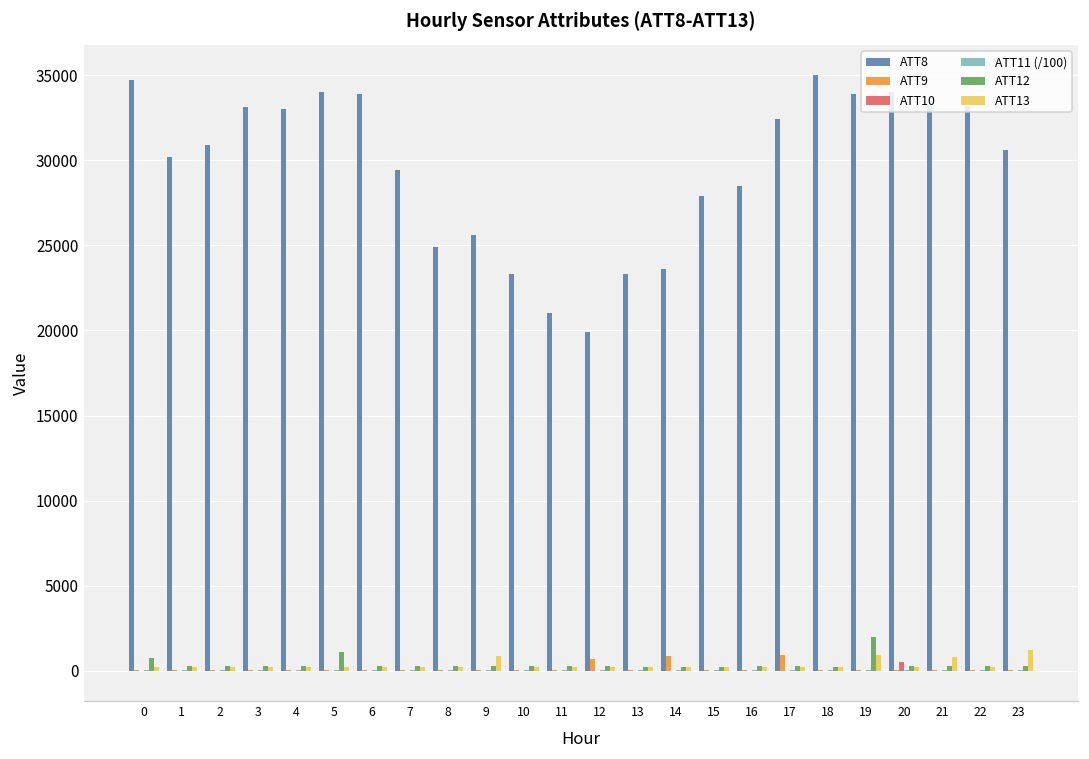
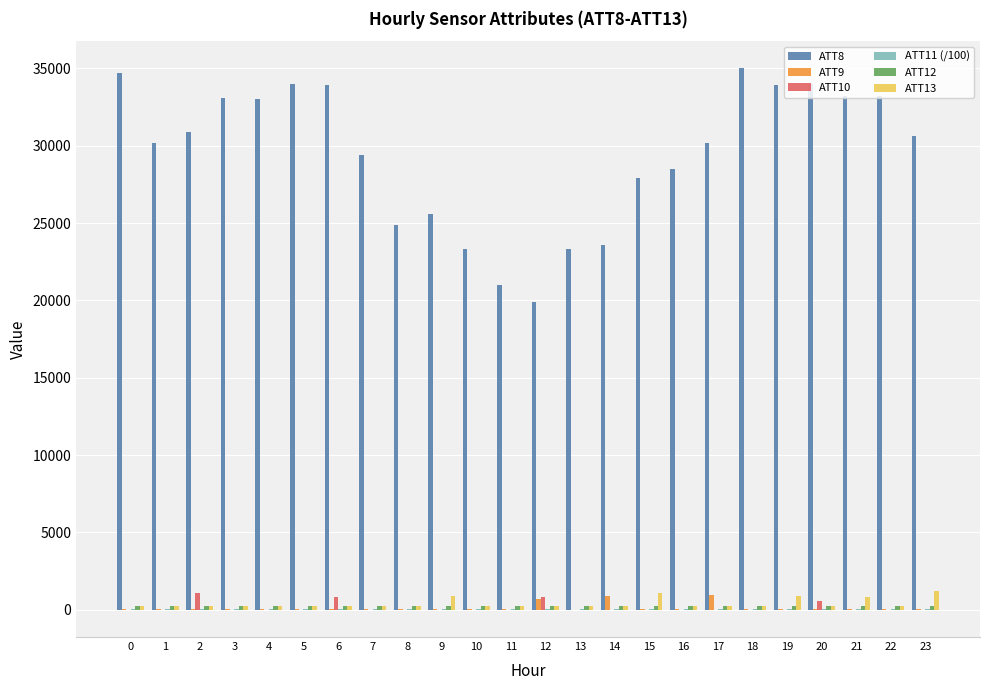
  {
    "ATT8": {
      "0": 34700,
      "1": 30200,
      "2": 30900,
      "3": 33100,
      "4": 33000,
      "5": 34000,
      "6": 33900,
      "7": 29400,
      "8": 24900,
      "9": 25600,
      "10": 23300,
      "11": 21000,
      "12": 19900,
      "13": 23300,
      "14": 23600,
      "15": 27900,
      "16": 28500,
-     "17": 32400,
+     "17": 30200,
      "18": 35000,
      "19": 33900,
      "23": 30600
    },
    "ATT9": {
      "12": 700,
      "14": 900,
      "17": 900
    },
    "ATT10": {
-     "2": 0,
-     "6": 0,
-     "12": 0,
+     "2": 1100,
+     "6": 800,
+     "12": 800,
      "20": 500
    },
    "ATT12": {
-     "0": 800,
+     "0": 300,
      "1": 300,
      "2": 300,
      "3": 300,
      "4": 300,
-     "5": 1100,
+     "5": 300,
      "6": 300,
      "7": 300,
      "8": 300,
      "9": 300,
      "10": 300,
      "11": 300,
      "12": 300,
      "13": 300,
      "14": 300,
      "15": 300,
      "16": 300,
      "17": 300,
      "18": 300,
-     "19": 2000,
+     "19": 300,
      "20": 300,
      "21": 300,
      "22": 300,
      "23": 300
    },
    "ATT13": {
      "0": 200,
      "1": 200,
      "2": 200,
      "3": 200,
      "4": 200,
      "5": 200,
      "6": 200,
      "7": 200,
      "8": 200,
      "9": 900,
      "10": 300,
      "11": 300,
      "12": 300,
      "13": 300,
      "14": 300,
-     "15": 300,
+     "15": 1100,
      "16": 200,
      "17": 200,
      "18": 200,
      "19": 900,
      "20": 200,
      "21": 800,
      "22": 300,
      "23": 1200
    }
  }
